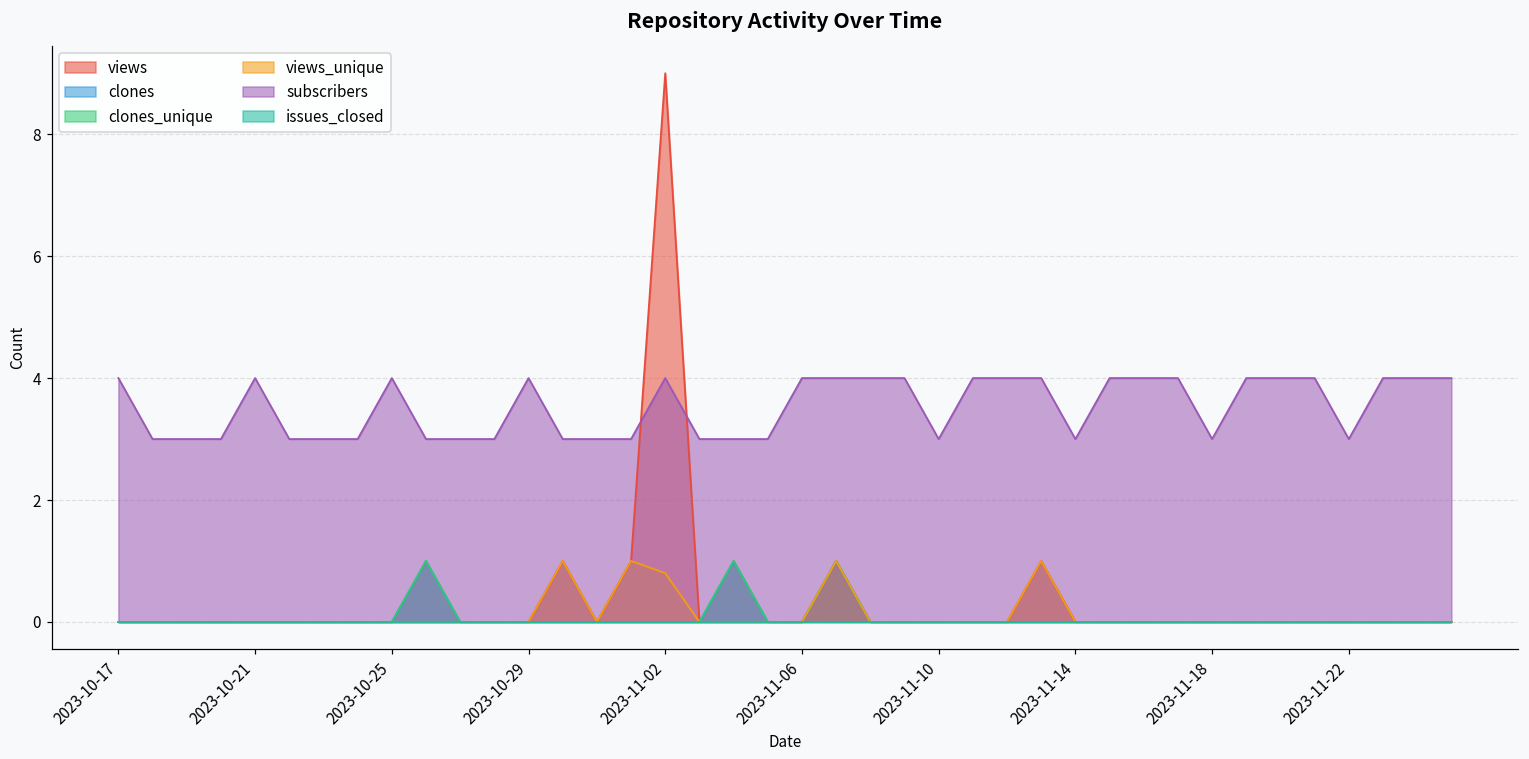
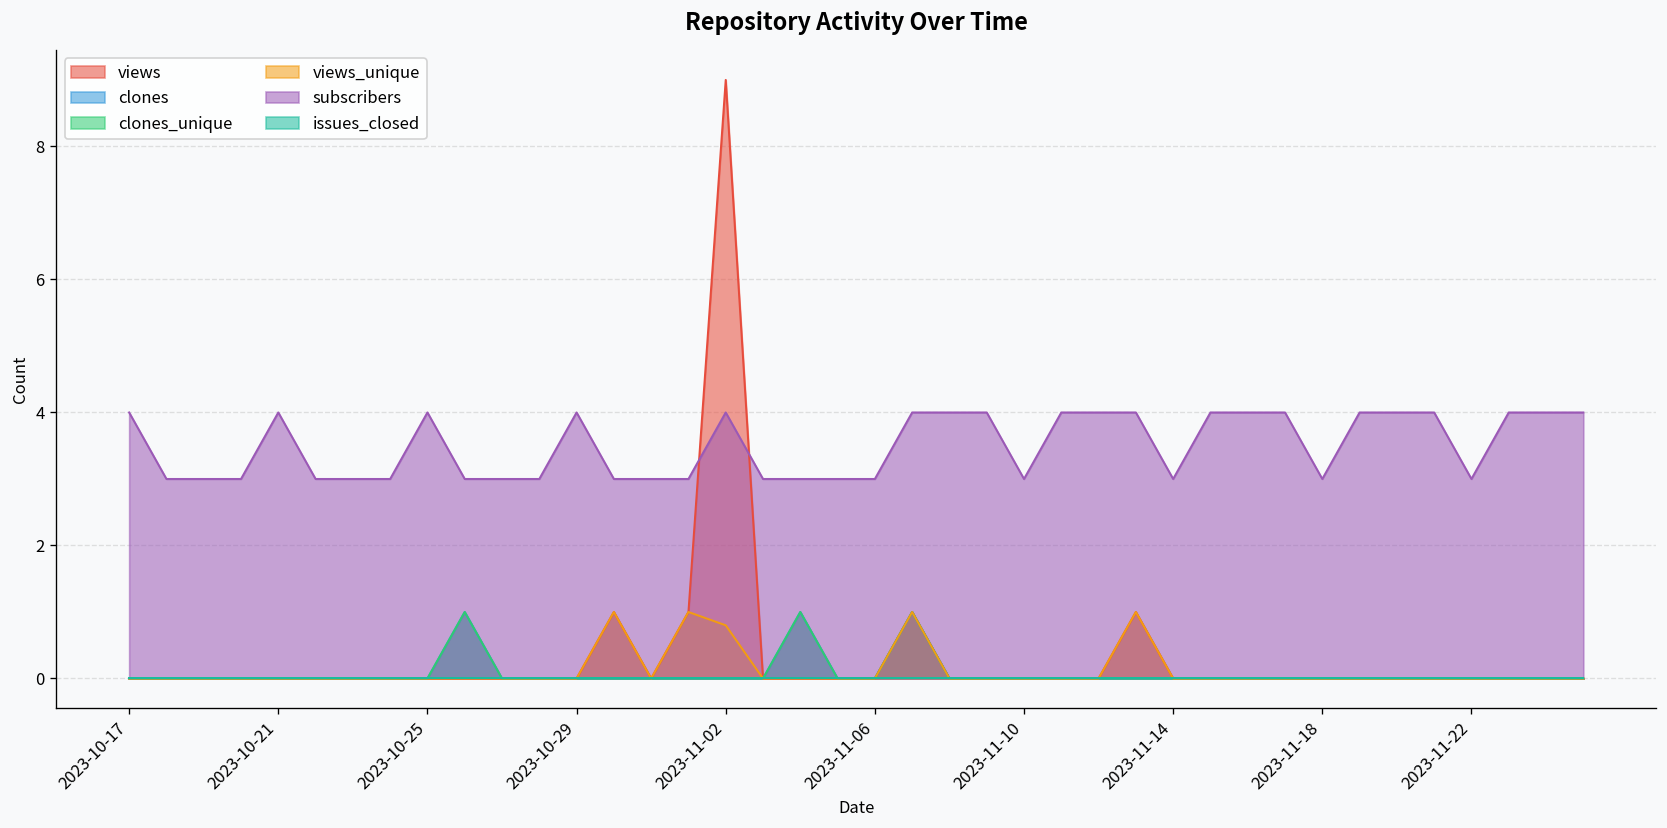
  {
    "views": {
      "2023-11-02": 9
    },
    "views_unique": {
      "2023-11-02": 0.8
    },
    "subscribers": {
      "2023-10-17": 4,
      "2023-10-21": 4,
      "2023-10-25": 4,
      "2023-10-29": 4,
      "2023-11-02": 4,
-     "2023-11-06": 4,
+     "2023-11-06": 3,
      "2023-11-10": 3,
      "2023-11-14": 3,
      "2023-11-18": 3,
      "2023-11-22": 3
    }
  }
